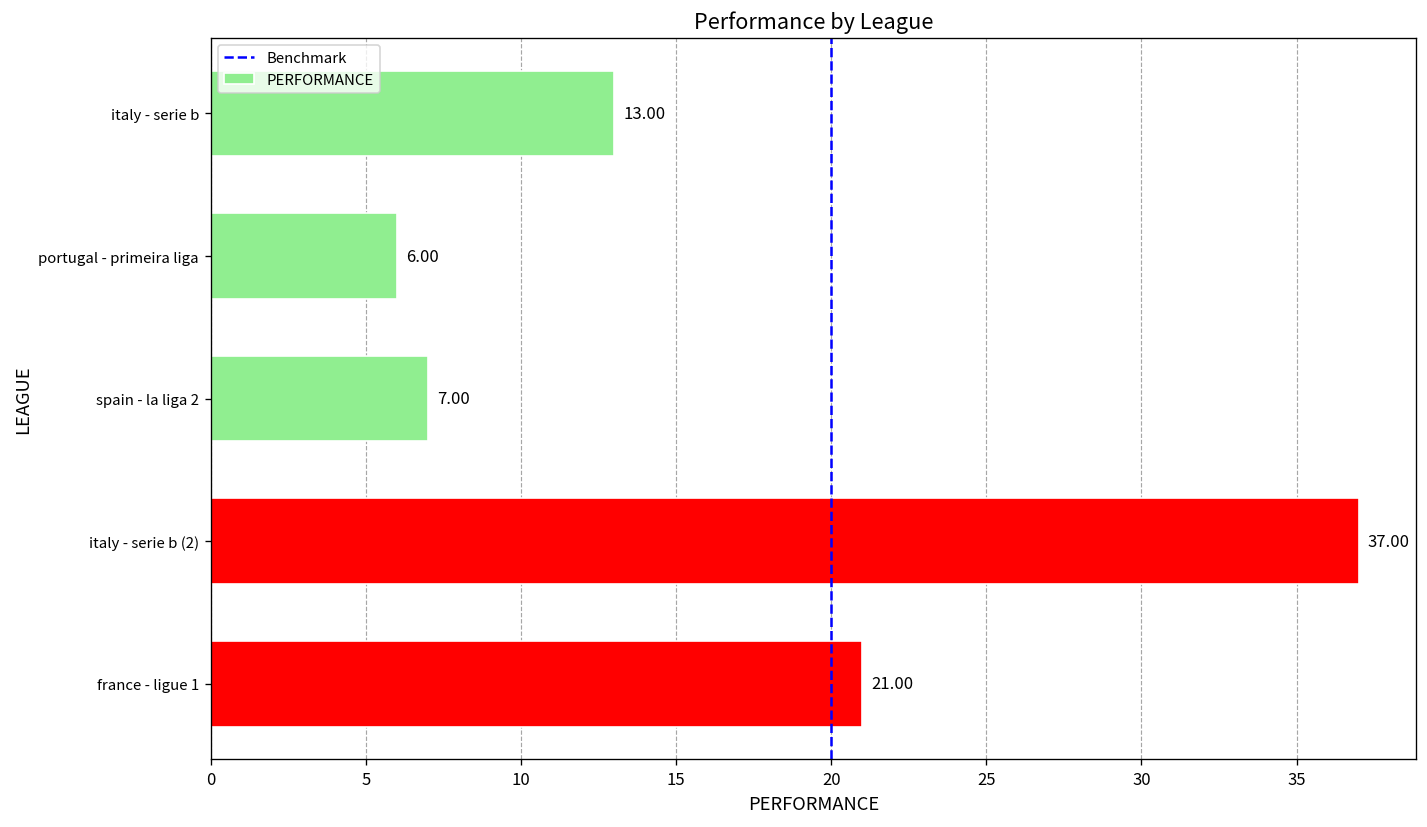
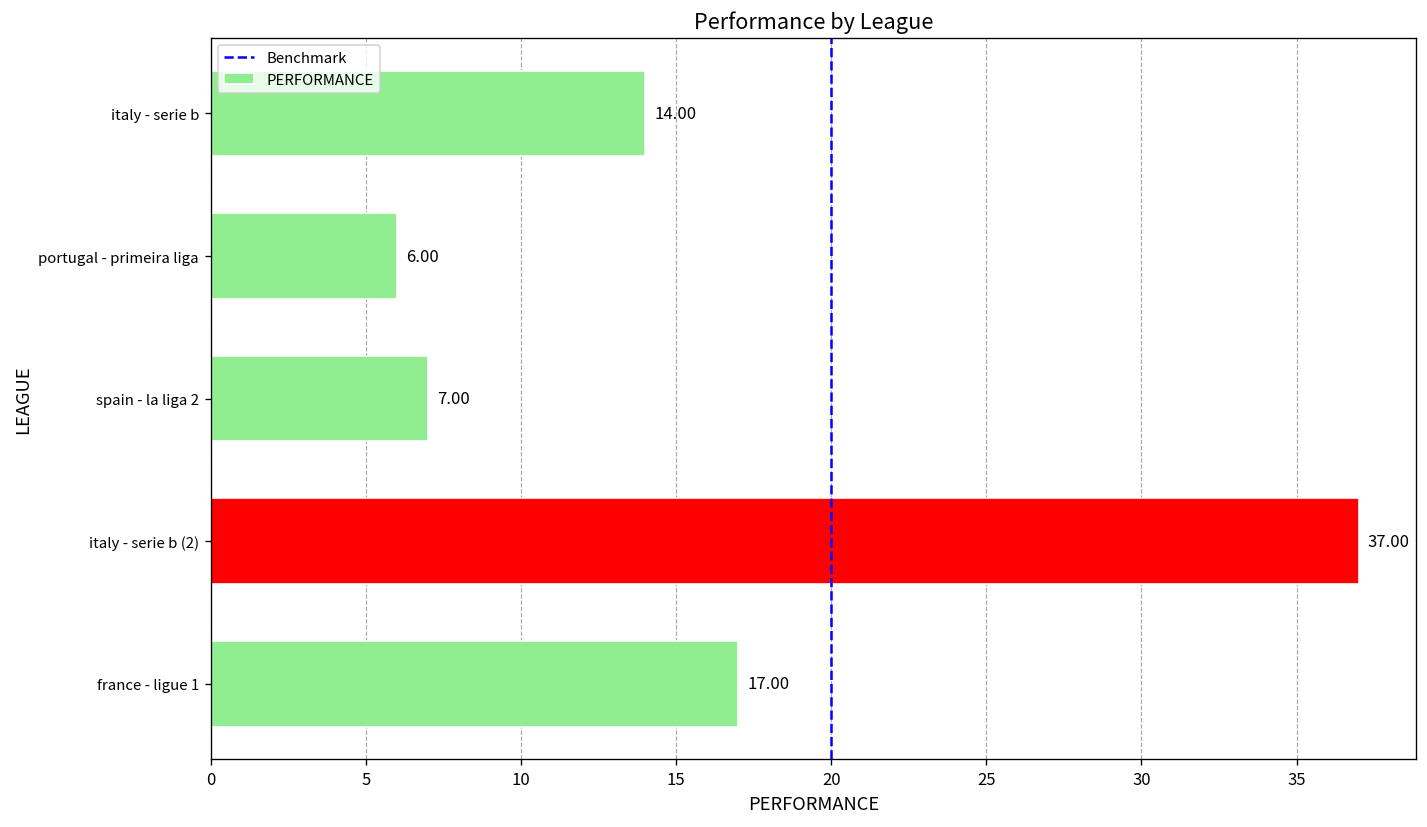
  {
-   "italy - serie b": 13.00,
+   "italy - serie b": 14.00,
    "portugal - primeira liga": 6.00,
    "spain - la liga 2": 7.00,
    "italy - serie b (2)": 37.00,
-   "france - ligue 1": 21.00
+   "france - ligue 1": 17.00
  }
